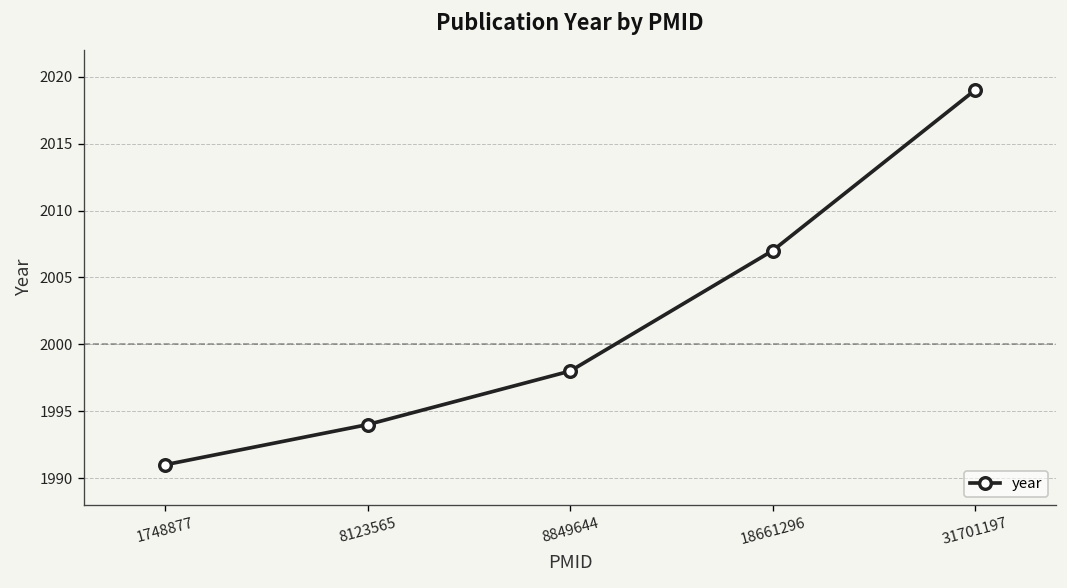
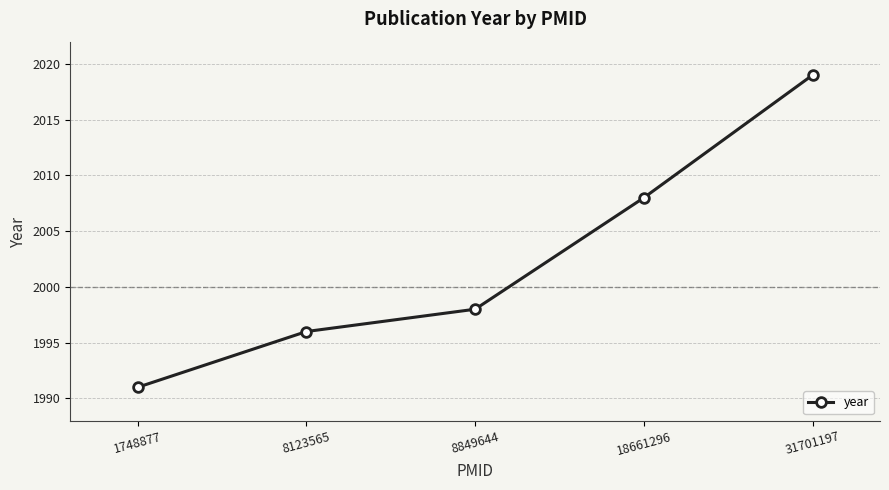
  {
    "1748877": 1991,
-   "8123565": 1994,
+   "8123565": 1996,
    "8849644": 1998,
-   "18661296": 2007,
+   "18661296": 2008,
    "31701197": 2019
  }
